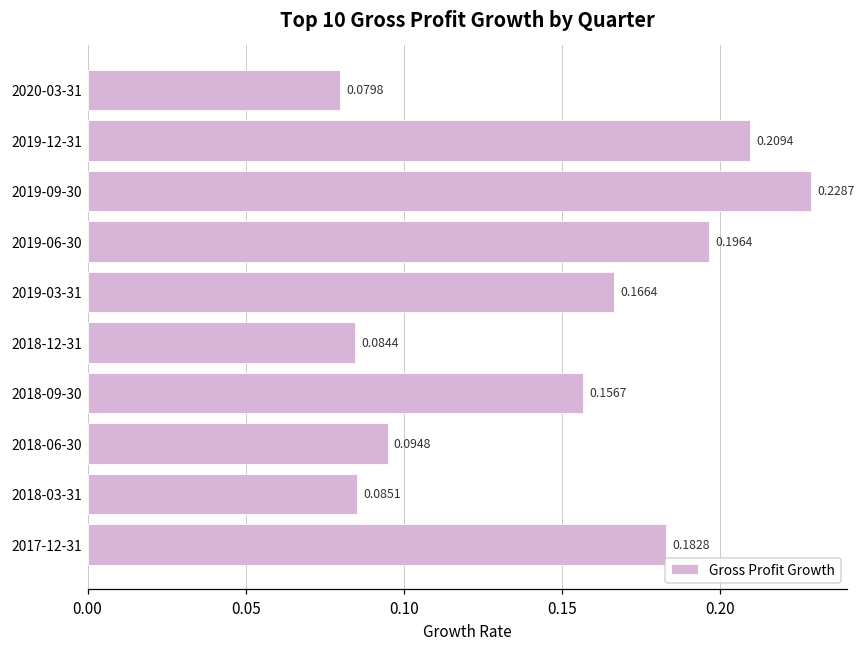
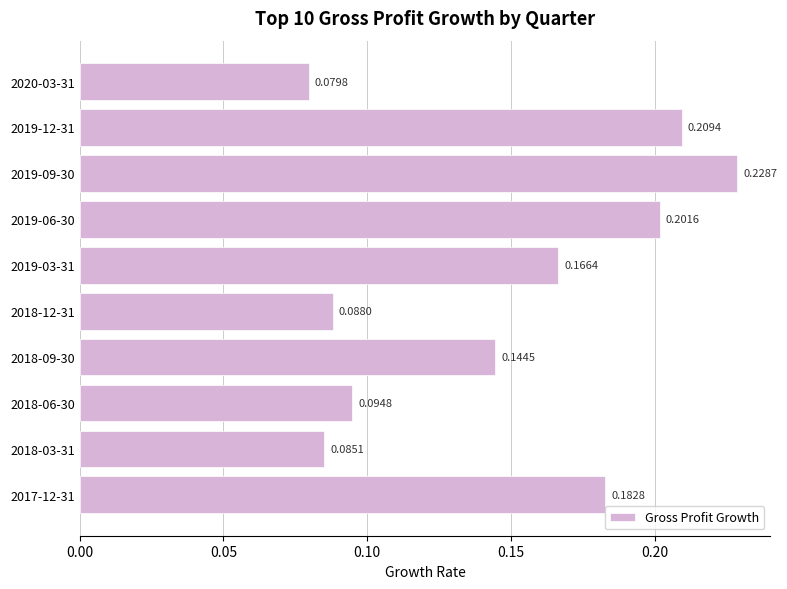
  {
    "2020-03-31": 0.0798,
    "2019-12-31": 0.2094,
    "2019-09-30": 0.2287,
-   "2019-06-30": 0.1964,
+   "2019-06-30": 0.2016,
    "2019-03-31": 0.1664,
-   "2018-12-31": 0.0844,
-   "2018-09-30": 0.1567,
+   "2018-12-31": 0.0880,
+   "2018-09-30": 0.1445,
    "2018-06-30": 0.0948,
    "2018-03-31": 0.0851,
    "2017-12-31": 0.1828
  }
